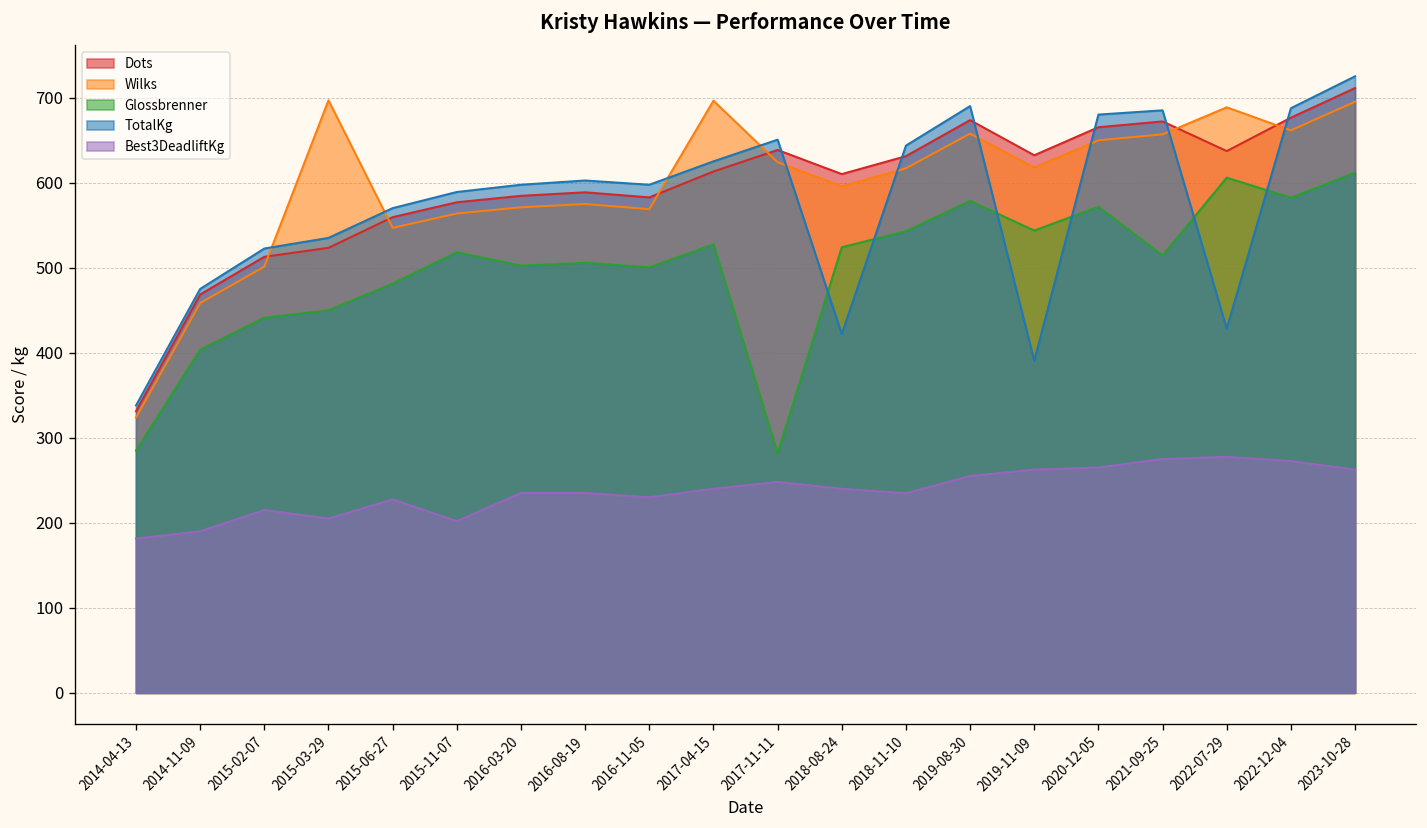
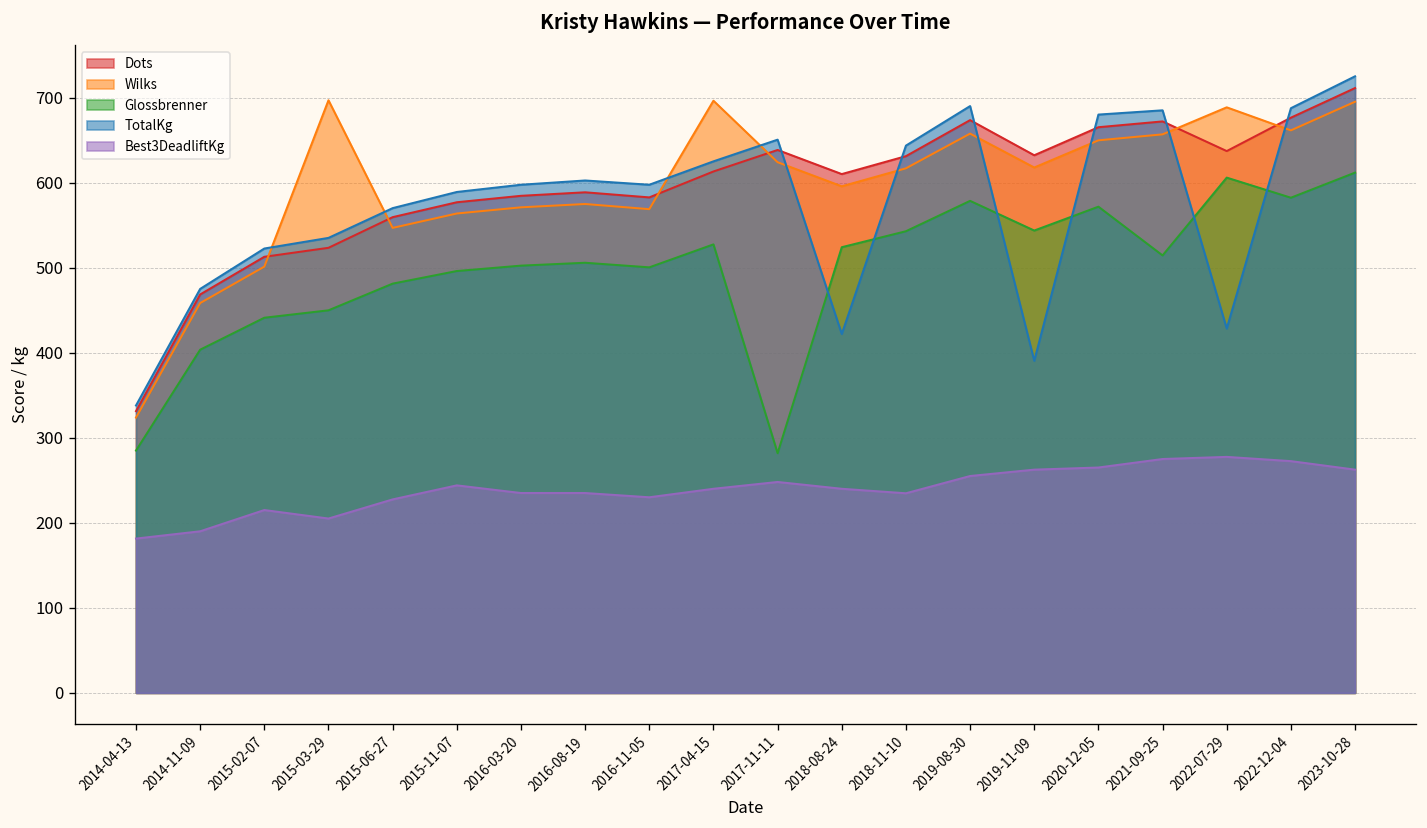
  {
    "Dots": {
      "2014-04-13": 330,
      "2014-11-09": 470,
      "2015-02-07": 510,
      "2015-03-29": 520,
      "2015-06-27": 560,
      "2015-11-07": 580,
      "2016-03-20": 580,
      "2016-08-19": 590,
      "2016-11-05": 580,
      "2017-04-15": 610,
      "2017-11-11": 640,
      "2018-08-24": 610,
      "2018-11-10": 630,
      "2019-08-30": 670,
      "2019-11-09": 630,
      "2020-12-05": 670,
      "2021-09-25": 670,
      "2022-07-29": 640,
      "2022-12-04": 680,
      "2023-10-28": 710
    },
    "Wilks": {
      "2014-04-13": 320,
      "2014-11-09": 460,
      "2015-02-07": 500,
      "2015-03-29": 700,
      "2015-06-27": 550,
      "2015-11-07": 560,
      "2016-03-20": 570,
      "2016-08-19": 570,
      "2016-11-05": 570,
      "2017-04-15": 700,
      "2017-11-11": 620,
      "2018-08-24": 600,
      "2018-11-10": 620,
      "2019-08-30": 660,
      "2019-11-09": 620,
      "2020-12-05": 650,
      "2021-09-25": 660,
      "2022-07-29": 690,
      "2022-12-04": 660,
      "2023-10-28": 700
    },
    "Glossbrenner": {
      "2014-04-13": 280,
      "2014-11-09": 400,
      "2015-02-07": 440,
      "2015-03-29": 450,
      "2015-06-27": 480,
-     "2015-11-07": 520,
+     "2015-11-07": 500,
      "2016-03-20": 500,
      "2016-08-19": 510,
      "2016-11-05": 500,
      "2017-04-15": 530,
      "2017-11-11": 280,
      "2018-08-24": 520,
      "2018-11-10": 540,
      "2019-08-30": 580,
      "2019-11-09": 540,
      "2020-12-05": 570,
      "2021-09-25": 510,
      "2022-07-29": 610,
      "2022-12-04": 580,
      "2023-10-28": 610
    },
    "TotalKg": {
      "2014-04-13": 340,
      "2014-11-09": 480,
      "2015-02-07": 520,
      "2015-03-29": 540,
      "2015-06-27": 570,
      "2015-11-07": 590,
      "2016-03-20": 600,
      "2016-08-19": 600,
      "2016-11-05": 600,
      "2017-04-15": 630,
      "2017-11-11": 650,
      "2018-08-24": 420,
      "2018-11-10": 640,
      "2019-08-30": 690,
      "2019-11-09": 390,
      "2020-12-05": 680,
      "2021-09-25": 690,
      "2022-07-29": 430,
      "2022-12-04": 690,
      "2023-10-28": 730
    },
    "Best3DeadliftKg": {
      "2014-04-13": 180,
      "2014-11-09": 190,
      "2015-02-07": 220,
      "2015-03-29": 210,
      "2015-06-27": 230,
-     "2015-11-07": 200,
+     "2015-11-07": 240,
      "2016-03-20": 240,
      "2016-08-19": 240,
      "2016-11-05": 230,
      "2017-04-15": 240,
      "2017-11-11": 250,
      "2018-08-24": 240,
      "2018-11-10": 230,
      "2019-08-30": 260,
      "2019-11-09": 260,
      "2020-12-05": 270,
      "2021-09-25": 280,
      "2022-07-29": 280,
      "2022-12-04": 270,
      "2023-10-28": 260
    }
  }
